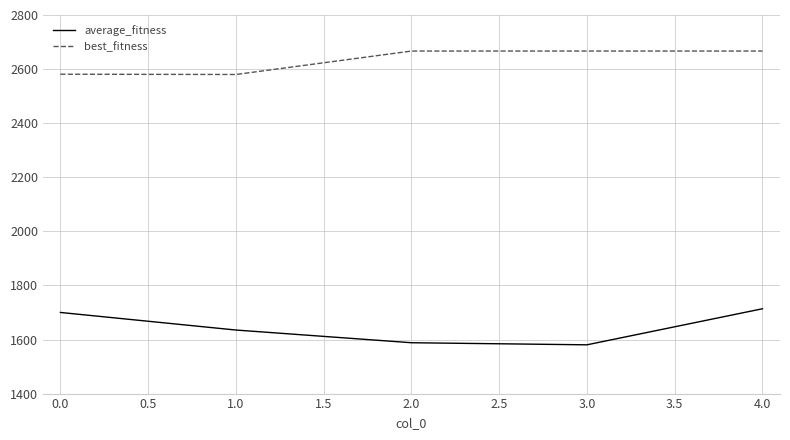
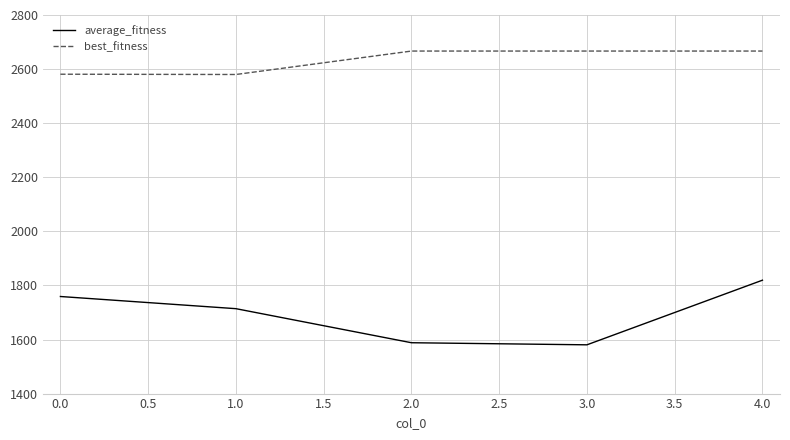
  {
    "average_fitness": {
-     "0.0": 1700,
-     "1.0": 1640,
+     "0.0": 1760,
+     "1.0": 1710,
      "2.0": 1590,
      "3.0": 1580,
-     "4.0": 1710
+     "4.0": 1820
    },
    "best_fitness": {
      "0.0": 2580,
      "1.0": 2580,
      "2.0": 2670,
      "3.0": 2670,
      "4.0": 2670
    }
  }
